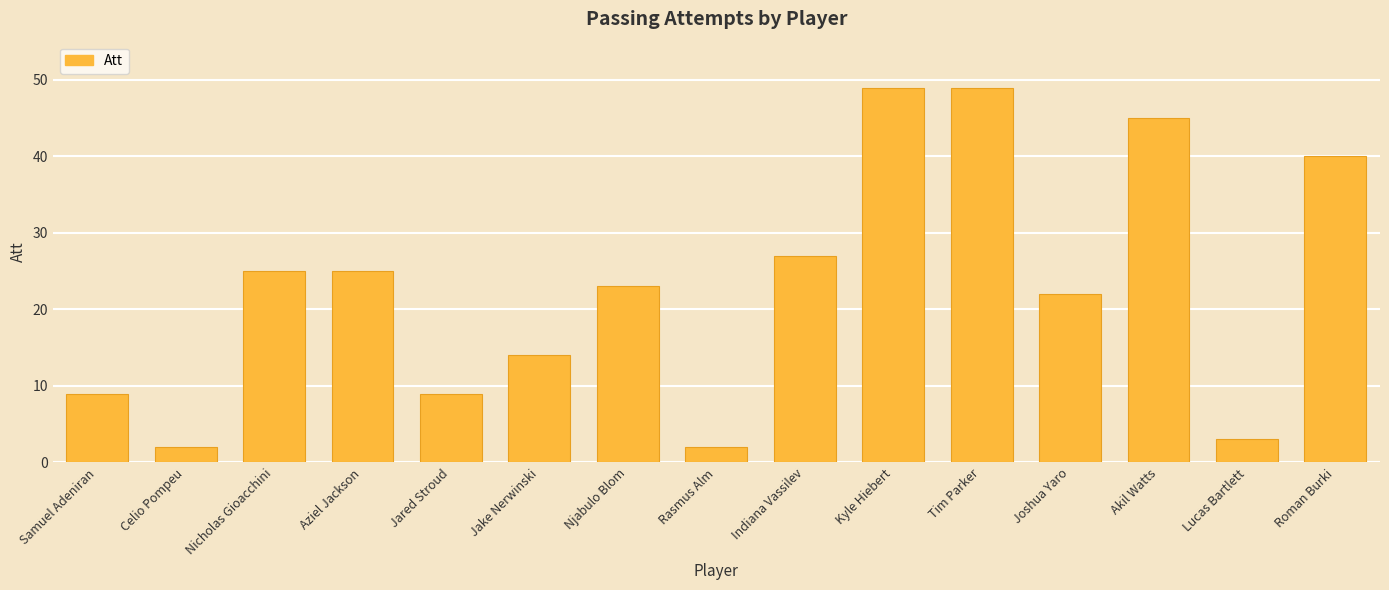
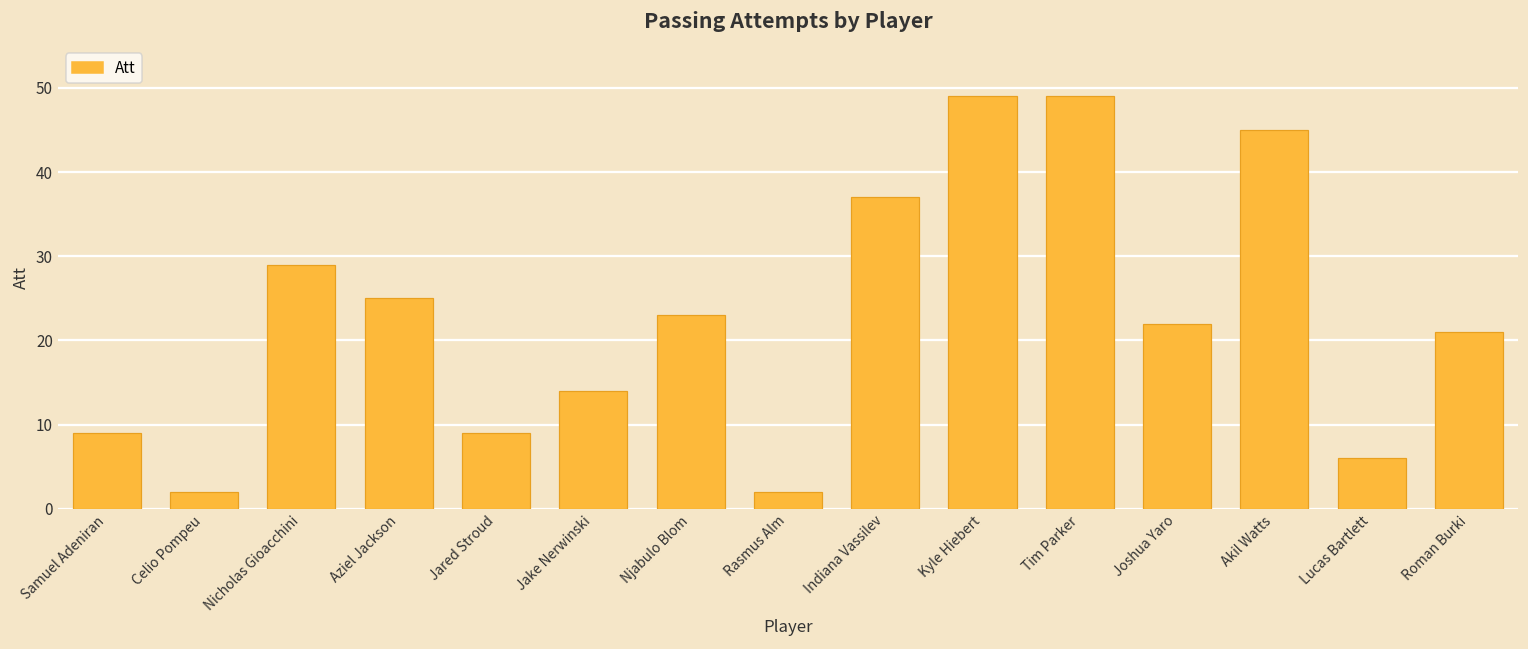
  {
    "Samuel Adeniran": 9,
    "Celio Pompeu": 2,
-   "Nicholas Gioacchini": 25,
+   "Nicholas Gioacchini": 29,
    "Aziel Jackson": 25,
    "Jared Stroud": 9,
    "Jake Nerwinski": 14,
    "Njabulo Blom": 23,
    "Rasmus Alm": 2,
-   "Indiana Vassilev": 27,
+   "Indiana Vassilev": 37,
    "Kyle Hiebert": 49,
    "Tim Parker": 49,
    "Joshua Yaro": 22,
    "Akil Watts": 45,
-   "Lucas Bartlett": 3,
-   "Roman Burki": 40
+   "Lucas Bartlett": 6,
+   "Roman Burki": 21
  }
